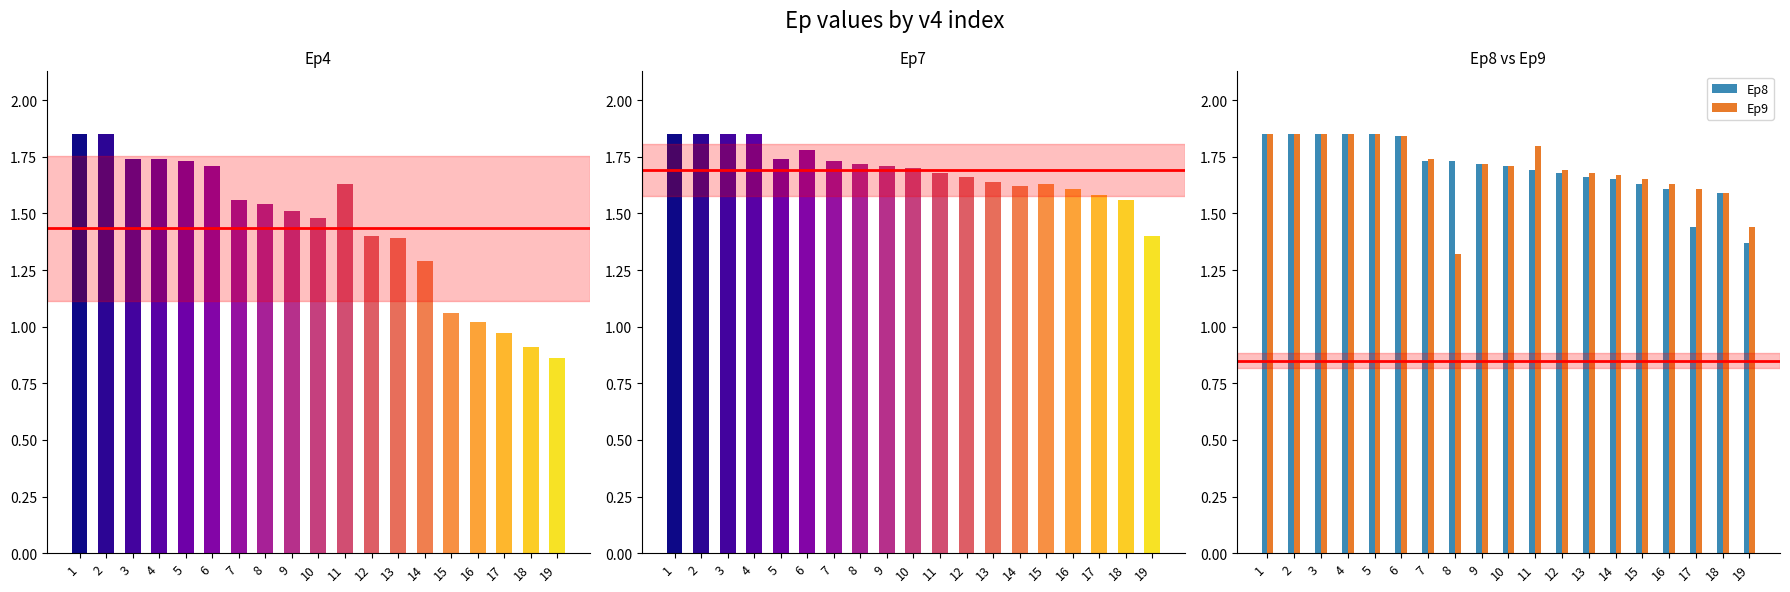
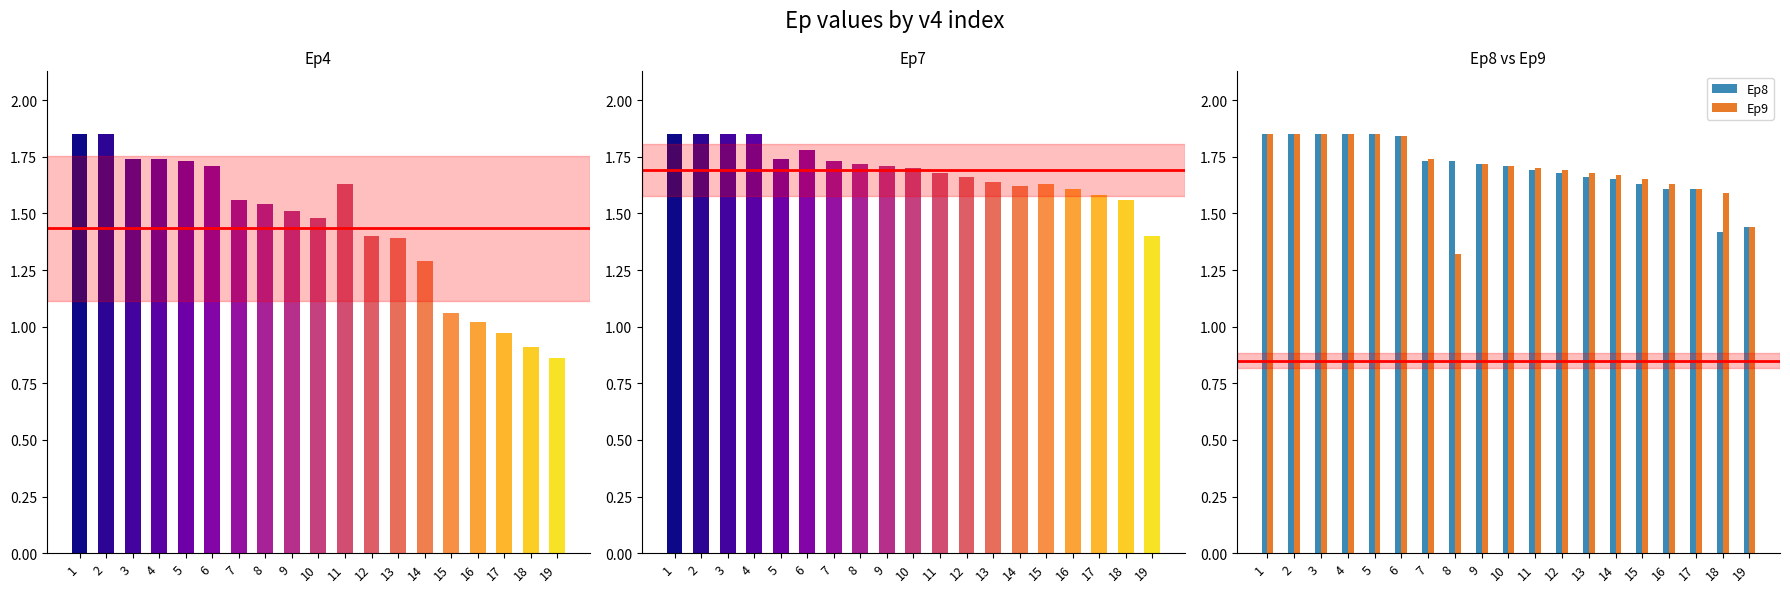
  {
    "Ep4": {
      "1": 1.85,
      "2": 1.85,
      "3": 1.74,
      "4": 1.74,
      "5": 1.73,
      "6": 1.71,
      "7": 1.56,
      "8": 1.54,
      "9": 1.51,
      "10": 1.48,
      "11": 1.63,
      "12": 1.40,
      "13": 1.39,
      "14": 1.29,
      "15": 1.06,
      "16": 1.02,
      "17": 0.97,
      "18": 0.91,
      "19": 0.86
    },
    "Ep7": {
      "1": 1.85,
      "2": 1.85,
      "3": 1.85,
      "4": 1.85,
      "5": 1.74,
      "6": 1.78,
      "7": 1.73,
      "8": 1.72,
      "9": 1.71,
      "10": 1.70,
      "11": 1.68,
      "12": 1.66,
      "13": 1.64,
      "14": 1.62,
      "15": 1.63,
      "16": 1.61,
      "17": 1.58,
      "18": 1.56,
      "19": 1.40
    },
    "Ep8 vs Ep9": {
      "Ep8": {
        "1": 1.85,
        "2": 1.85,
        "3": 1.85,
        "4": 1.85,
        "5": 1.85,
        "6": 1.84,
        "7": 1.73,
        "8": 1.73,
        "9": 1.72,
        "10": 1.71,
        "11": 1.69,
        "12": 1.68,
        "13": 1.66,
        "14": 1.65,
        "15": 1.63,
        "16": 1.61,
-       "17": 1.44,
-       "18": 1.59,
-       "19": 1.37
+       "17": 1.61,
+       "18": 1.42,
+       "19": 1.44
      },
      "Ep9": {
        "1": 1.85,
        "2": 1.85,
        "3": 1.85,
        "4": 1.85,
        "5": 1.85,
        "6": 1.84,
        "7": 1.74,
        "8": 1.32,
        "9": 1.72,
        "10": 1.7,
-       "11": 1.8,
+       "11": 1.7,
        "12": 1.7,
        "13": 1.68,
        "14": 1.67,
        "15": 1.65,
        "16": 1.63,
        "17": 1.6,
        "18": 1.6,
        "19": 1.44
      }
    }
  }
